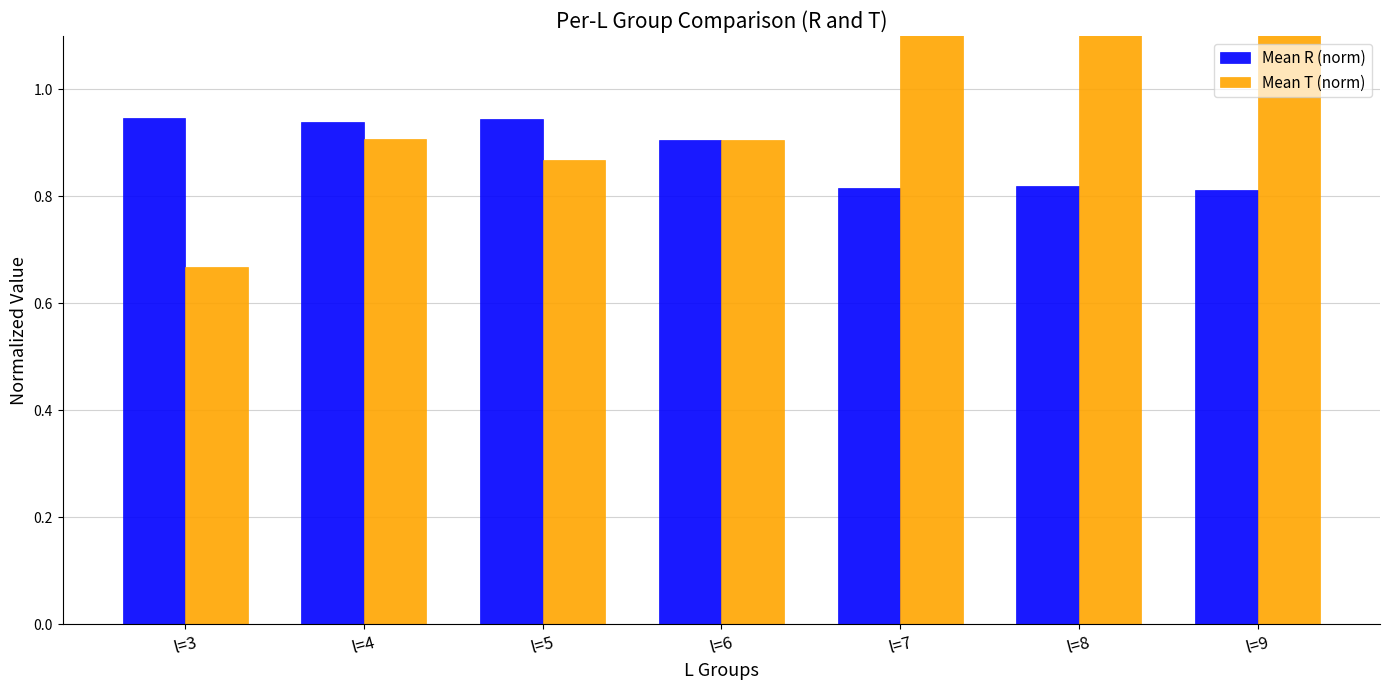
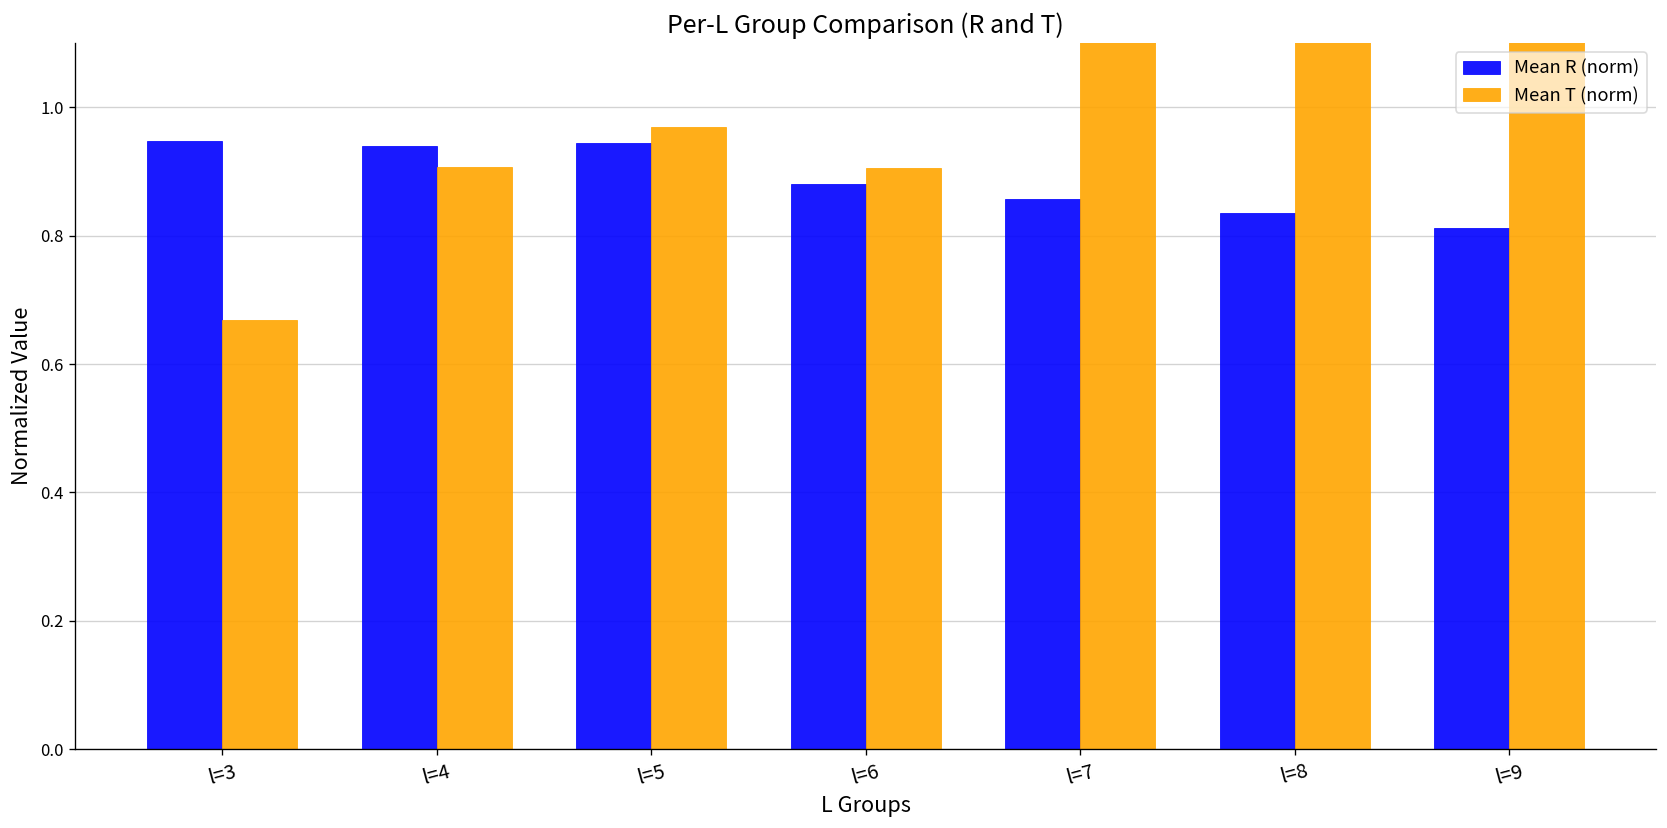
  {
    "Mean R (norm)": {
      "l=3": 0.95,
      "l=4": 0.94,
      "l=5": 0.94,
-     "l=6": 0.91,
-     "l=7": 0.82,
-     "l=8": 0.82,
+     "l=6": 0.88,
+     "l=7": 0.86,
+     "l=8": 0.84,
      "l=9": 0.81
    },
    "Mean T (norm)": {
      "l=3": 0.67,
      "l=4": 0.91,
-     "l=5": 0.87,
+     "l=5": 0.97,
      "l=6": 0.91
    }
  }
